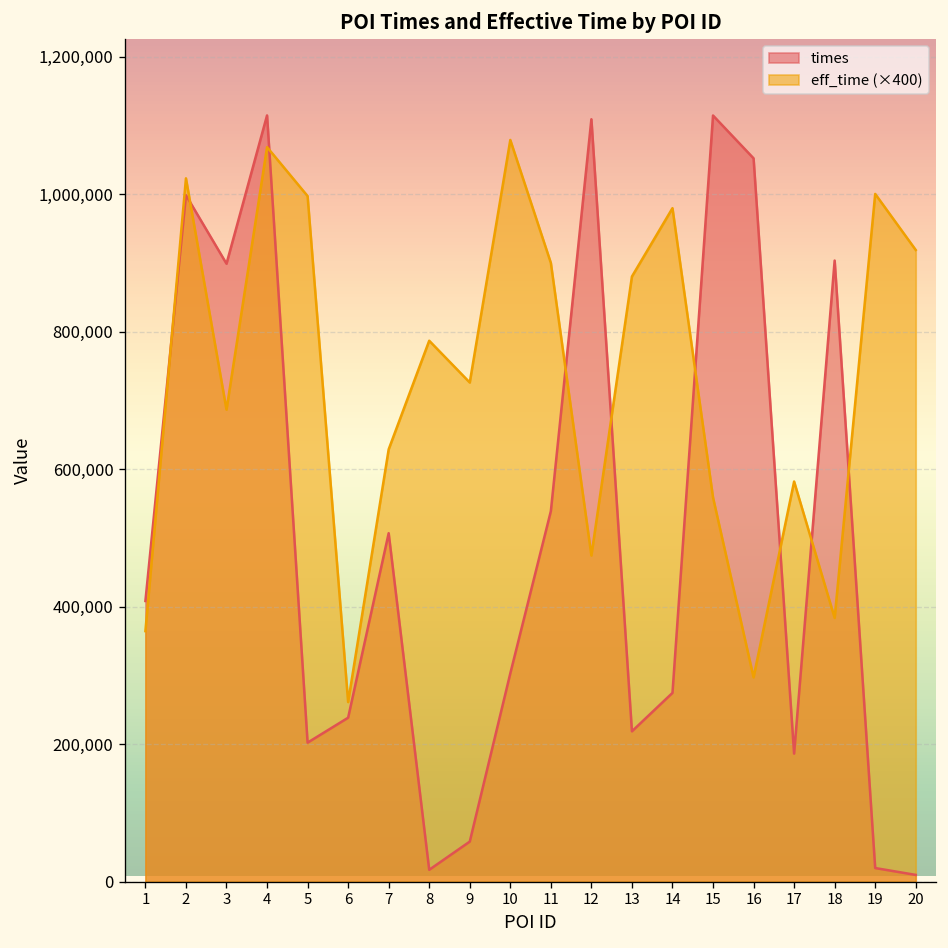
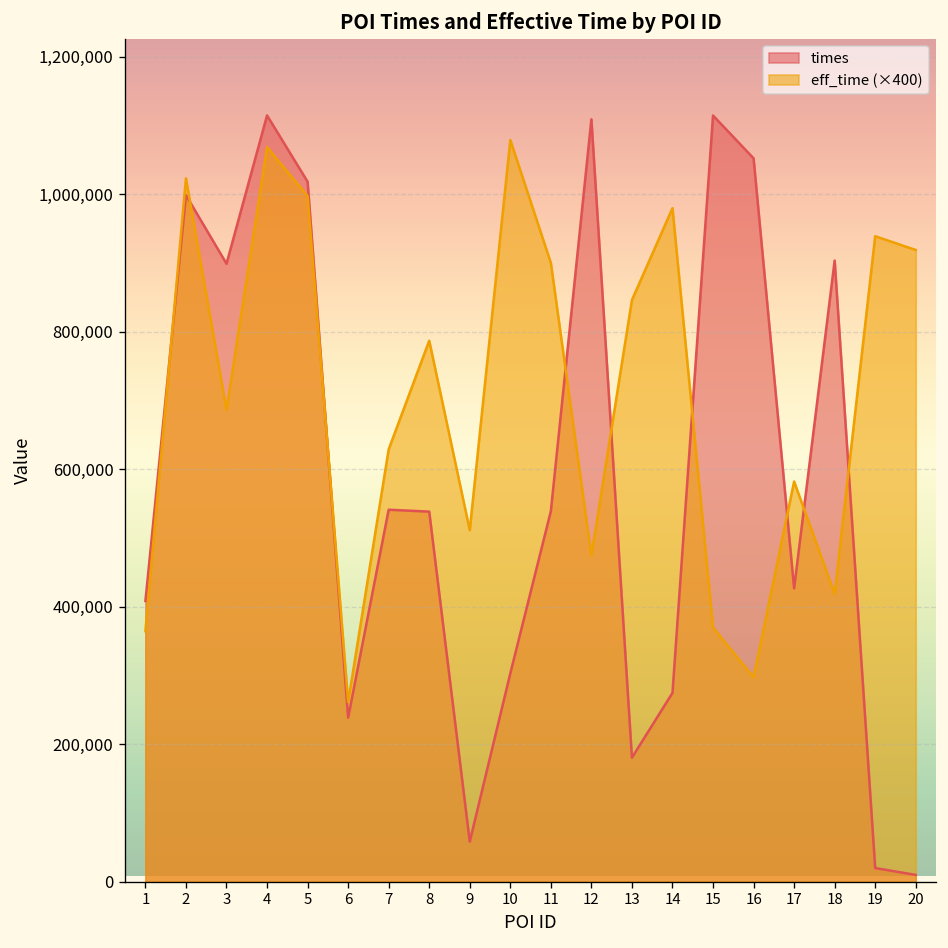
  {
    "times": {
      "1": "410,000",
      "2": "1,000,000",
      "3": "900,000",
      "4": "1,110,000",
-     "5": "200,000",
+     "5": "1,020,000",
      "6": "240,000",
-     "7": "510,000",
-     "8": "20,000",
+     "7": "540,000",
+     "8": "540,000",
      "9": "60,000",
      "10": "300,000",
      "11": "540,000",
      "12": "1,110,000",
-     "13": "220,000",
+     "13": "180,000",
      "14": "270,000",
      "15": "1,110,000",
      "16": "1,050,000",
-     "17": "190,000",
+     "17": "430,000",
      "18": "900,000",
      "19": "20,000",
      "20": "10,000"
    },
    "eff_time (×400)": {
      "1": "360,000",
      "2": "1,020,000",
      "3": "690,000",
      "4": "1,070,000",
      "5": "1,000,000",
      "6": "260,000",
      "7": "630,000",
      "8": "790,000",
-     "9": "730,000",
+     "9": "510,000",
      "10": "1,080,000",
      "11": "900,000",
      "12": "470,000",
-     "13": "880,000",
+     "13": "850,000",
      "14": "980,000",
-     "15": "560,000",
+     "15": "370,000",
      "16": "300,000",
      "17": "580,000",
-     "18": "380,000",
-     "19": "1,000,000",
+     "18": "420,000",
+     "19": "940,000",
      "20": "920,000"
    }
  }
